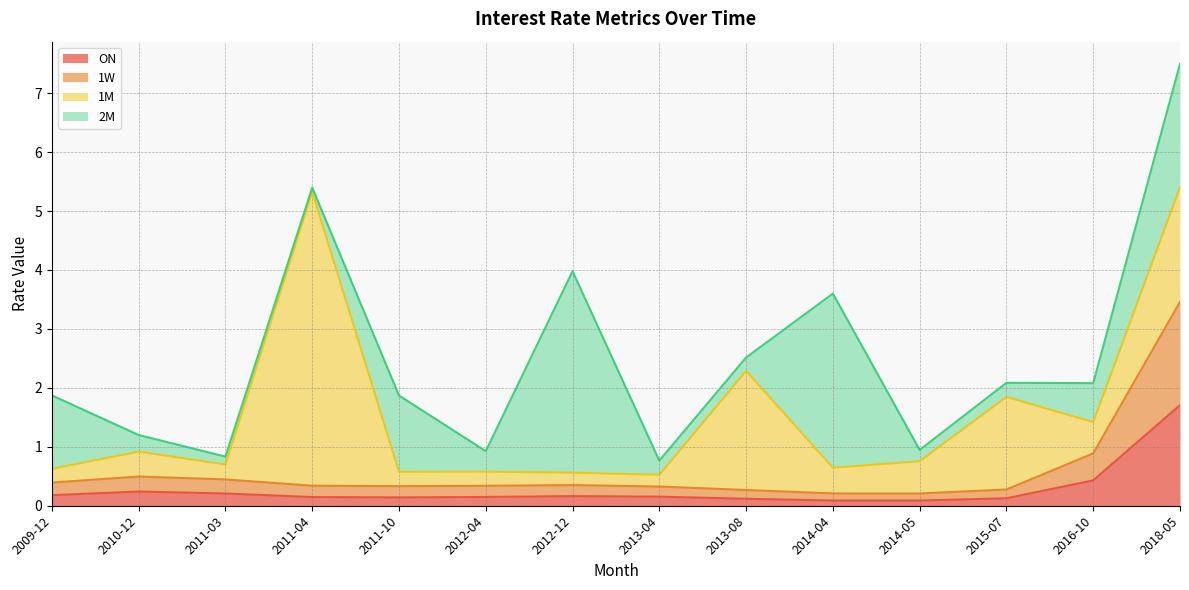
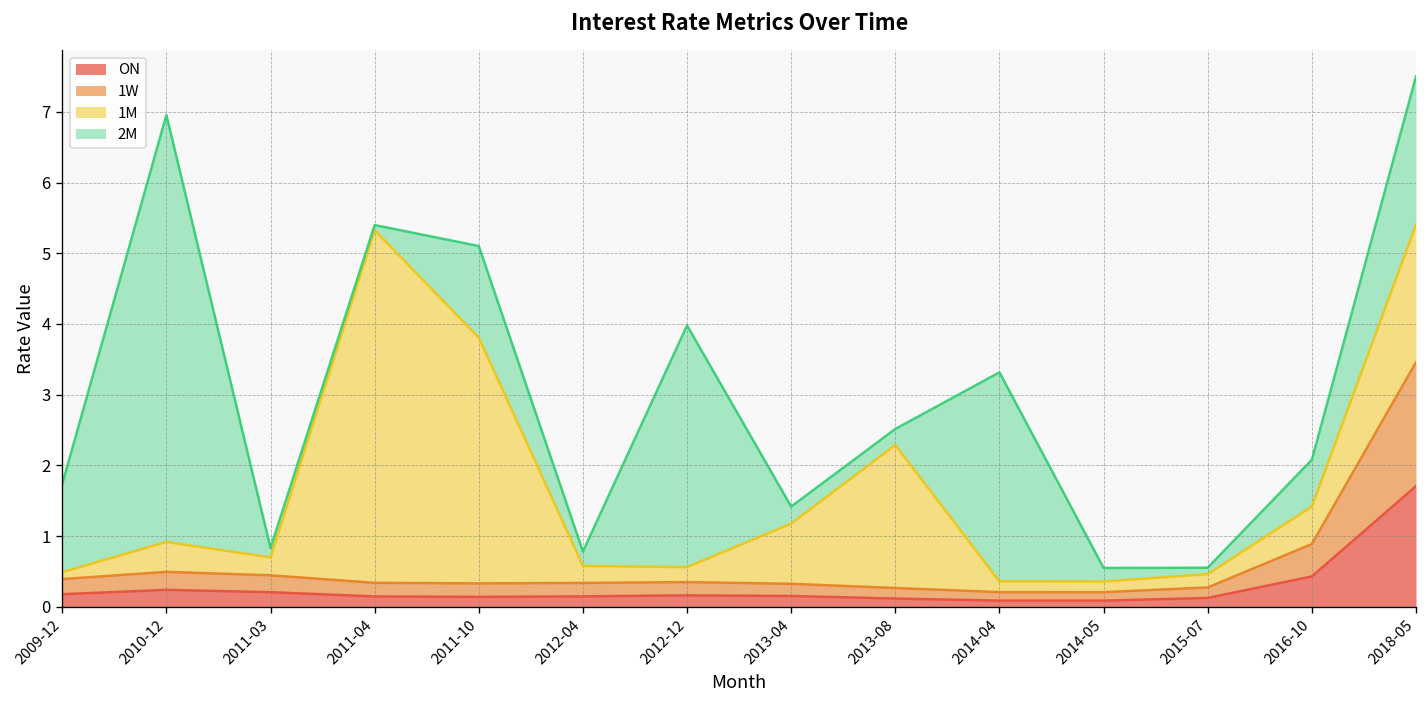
  {
    "1M": {
-     "2009-12": 0.2,
+     "2009-12": 0.1,
      "2010-12": 0.4,
      "2011-03": 0.3,
      "2011-04": 5.0,
-     "2011-10": 0.2,
+     "2011-10": 3.5,
      "2012-04": 0.2,
      "2012-12": 0.2,
-     "2013-04": 0.2,
+     "2013-04": 0.9,
      "2013-08": 2.0,
-     "2014-04": 0.4,
-     "2014-05": 0.5,
-     "2015-07": 1.6,
+     "2014-04": 0.2,
+     "2014-05": 0.2,
+     "2015-07": 0.2,
      "2016-10": 0.5,
      "2018-05": 1.9
    },
    "2M": {
      "2009-12": 1.2,
-     "2010-12": 0.3,
+     "2010-12": 6.0,
      "2011-03": 0.1,
      "2011-04": 0.1,
      "2011-10": 1.3,
-     "2012-04": 0.3,
+     "2012-04": 0.2,
      "2012-12": 3.4,
      "2013-04": 0.2,
      "2013-08": 0.2,
      "2014-04": 3.0,
      "2014-05": 0.2,
-     "2015-07": 0.2,
+     "2015-07": 0.1,
      "2016-10": 0.7,
      "2018-05": 2.1
    }
  }
